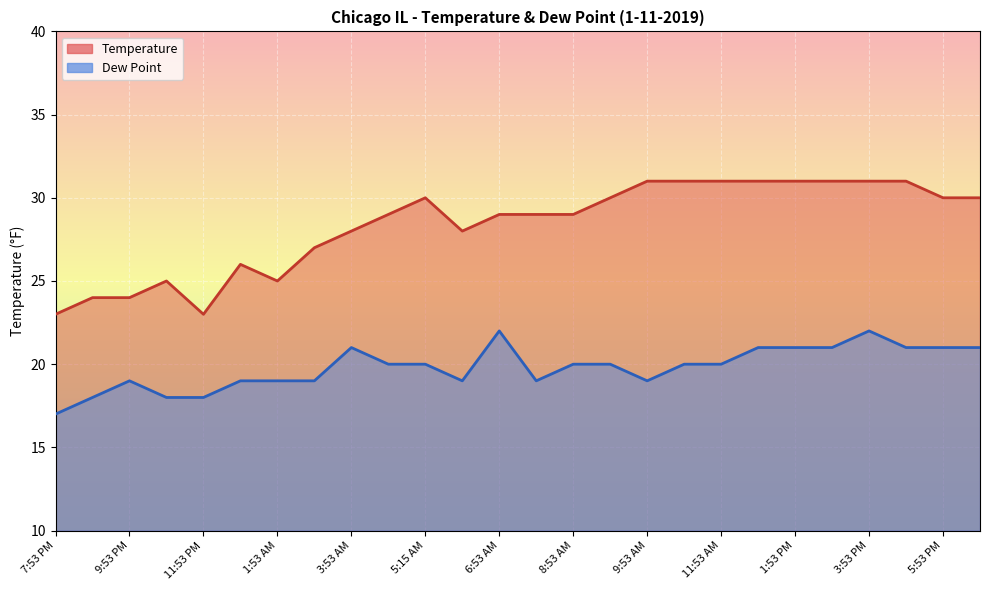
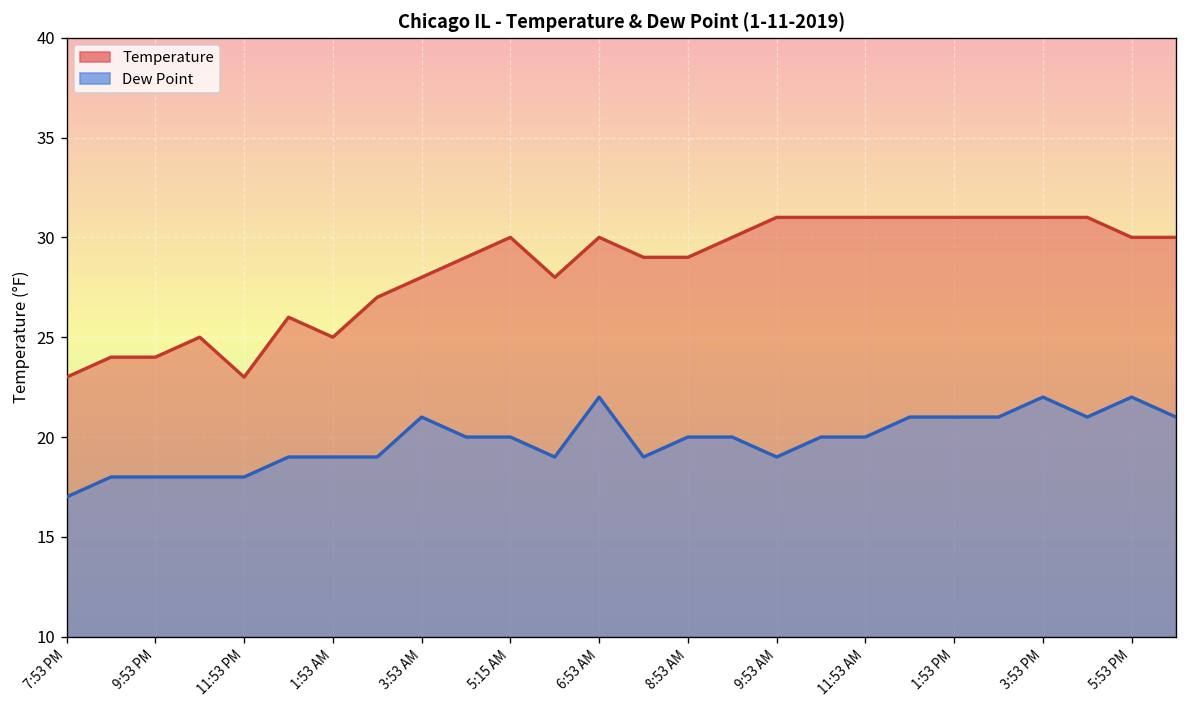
  {
    "Temperature": {
      "7:53 PM": 23,
      "9:53 PM": 24,
      "11:53 PM": 23,
      "1:53 AM": 25,
      "3:53 AM": 28,
      "5:15 AM": 30,
-     "6:53 AM": 29,
+     "6:53 AM": 30,
      "8:53 AM": 29,
      "9:53 AM": 31,
      "11:53 AM": 31,
      "1:53 PM": 31,
      "3:53 PM": 31,
      "5:53 PM": 30
    },
    "Dew Point": {
      "7:53 PM": 17,
-     "9:53 PM": 19,
+     "9:53 PM": 18,
      "11:53 PM": 18,
      "1:53 AM": 19,
      "3:53 AM": 21,
      "5:15 AM": 20,
      "6:53 AM": 22,
      "8:53 AM": 20,
      "9:53 AM": 19,
      "11:53 AM": 20,
      "1:53 PM": 21,
      "3:53 PM": 22,
-     "5:53 PM": 21
+     "5:53 PM": 22
    }
  }
